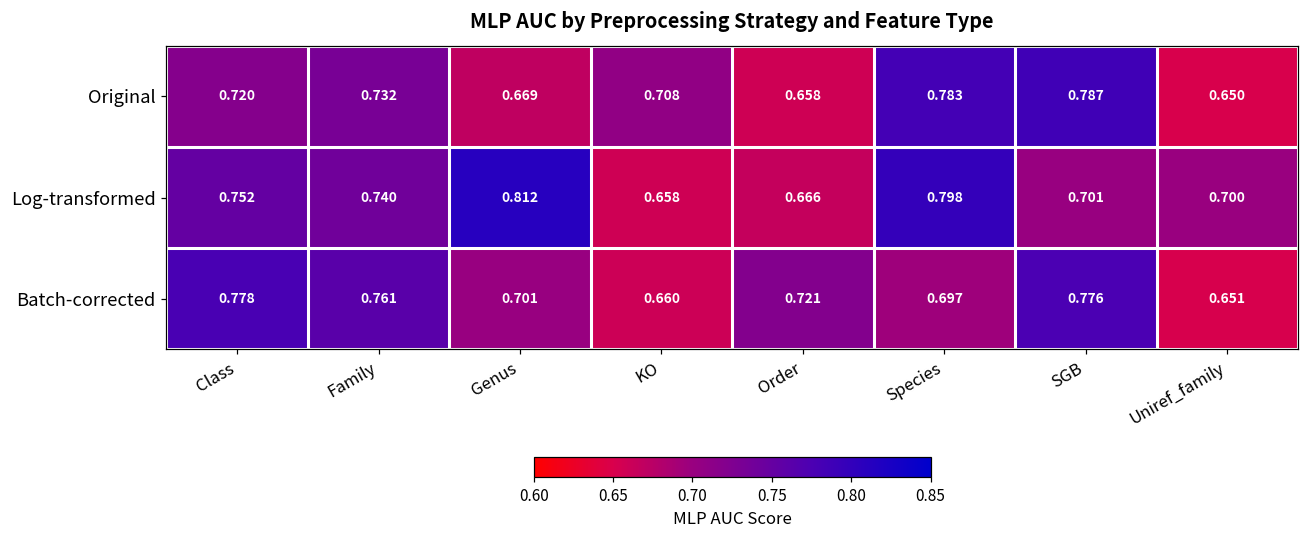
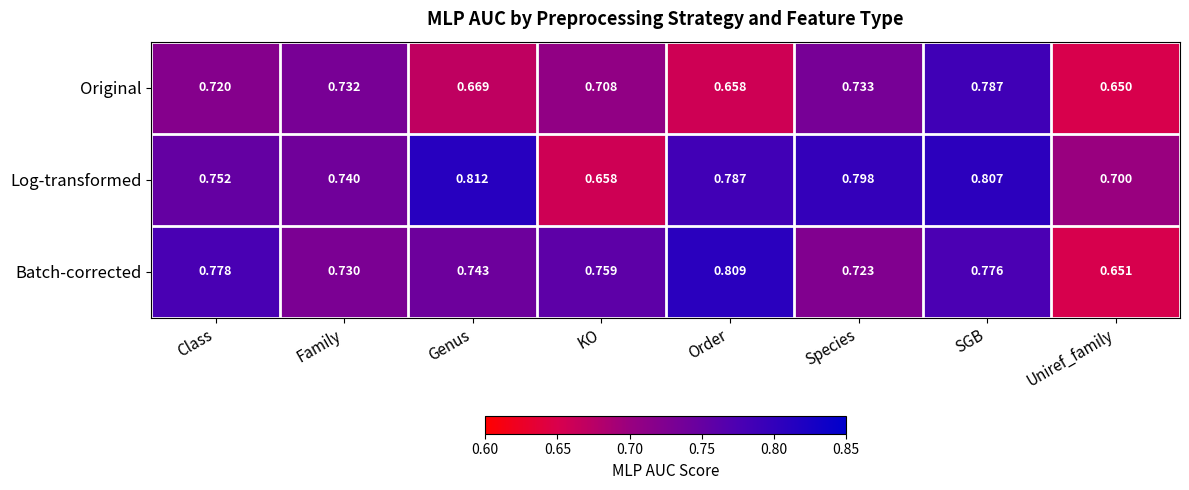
  {
    "Original": {
      "Class": 0.720,
      "Family": 0.732,
      "Genus": 0.669,
      "KO": 0.708,
      "Order": 0.658,
-     "Species": 0.783,
+     "Species": 0.733,
      "SGB": 0.787,
      "Uniref_family": 0.650
    },
    "Log-transformed": {
      "Class": 0.752,
      "Family": 0.740,
      "Genus": 0.812,
      "KO": 0.658,
-     "Order": 0.666,
+     "Order": 0.787,
      "Species": 0.798,
-     "SGB": 0.701,
+     "SGB": 0.807,
      "Uniref_family": 0.700
    },
    "Batch-corrected": {
      "Class": 0.778,
-     "Family": 0.761,
-     "Genus": 0.701,
-     "KO": 0.660,
-     "Order": 0.721,
-     "Species": 0.697,
+     "Family": 0.730,
+     "Genus": 0.743,
+     "KO": 0.759,
+     "Order": 0.809,
+     "Species": 0.723,
      "SGB": 0.776,
      "Uniref_family": 0.651
    }
  }
